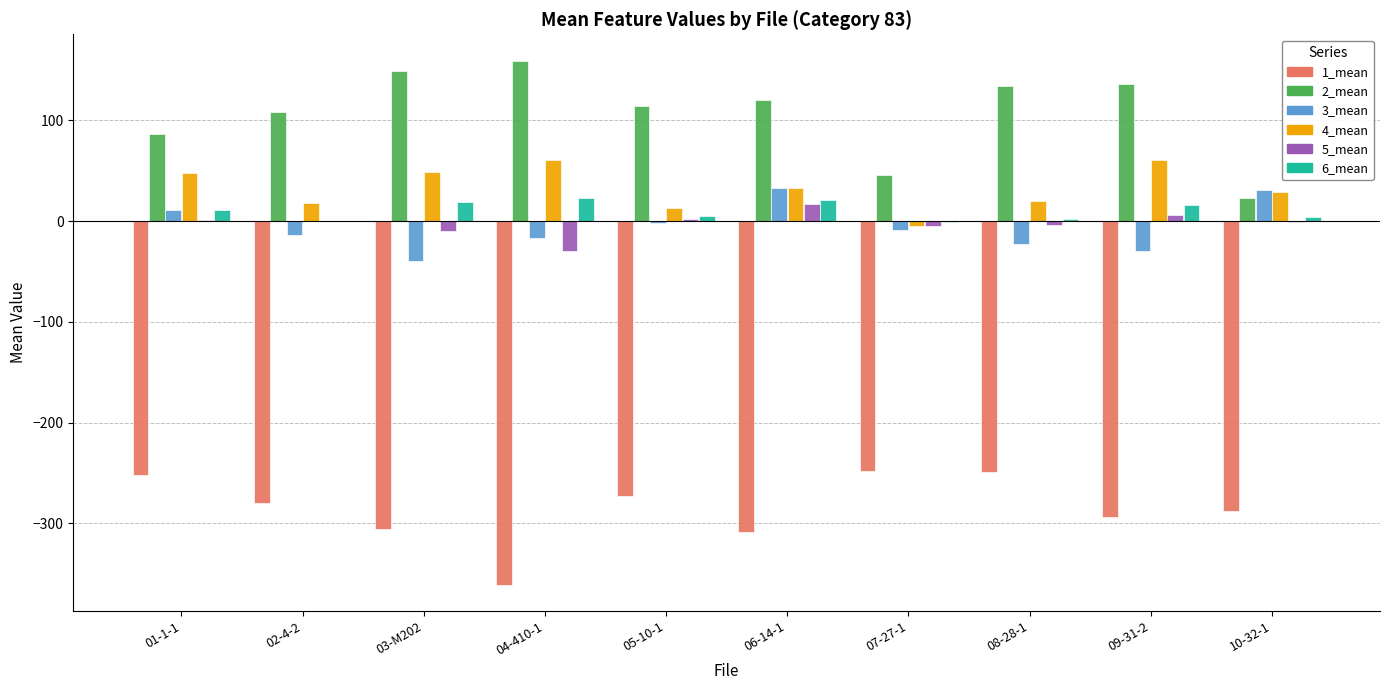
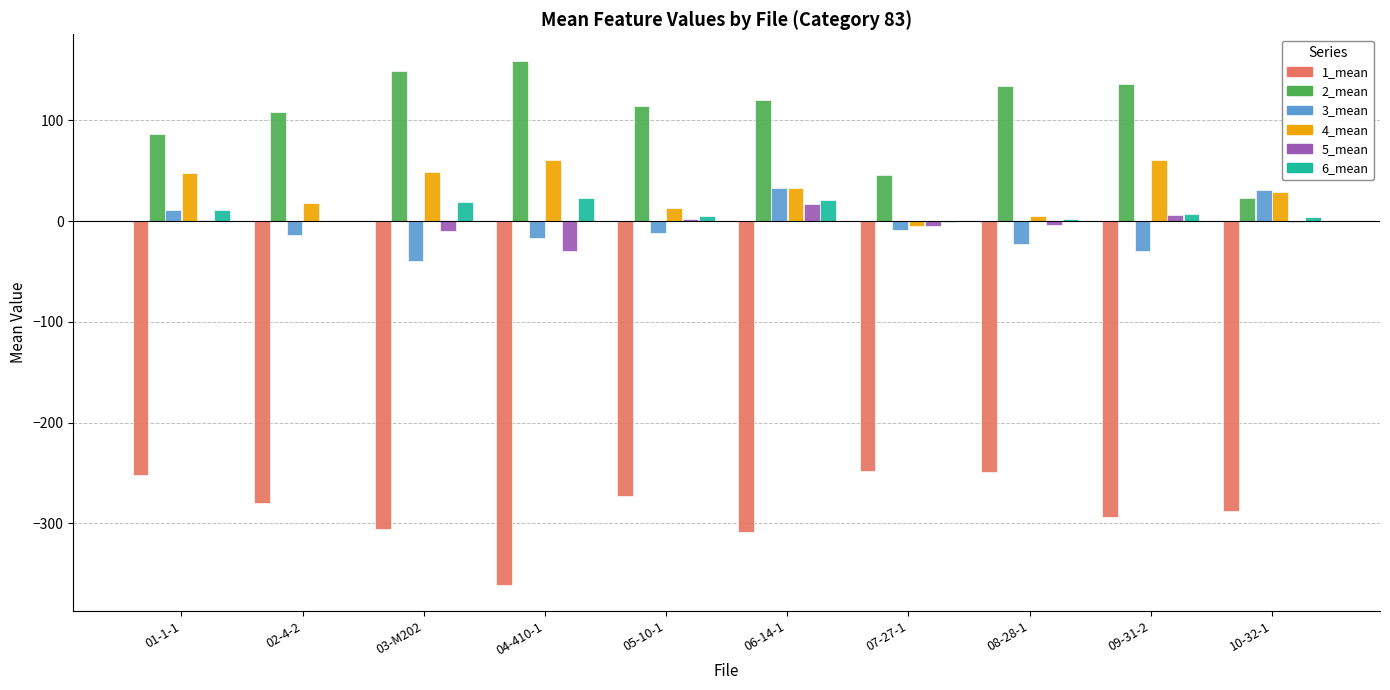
  {
    "1_mean": {
      "01-1-1": -252,
      "02-4-2": -279,
      "03-M202": -305,
      "04-410-1": -361,
      "05-10-1": -273,
      "06-14-1": -308,
      "07-27-1": -248,
      "08-28-1": -249,
      "09-31-2": -294,
      "10-32-1": -287
    },
    "2_mean": {
      "01-1-1": 86,
      "02-4-2": 108,
      "03-M202": 149,
      "04-410-1": 159,
      "05-10-1": 114,
      "06-14-1": 120,
      "07-27-1": 46,
      "08-28-1": 134,
      "09-31-2": 136,
      "10-32-1": 23
    },
    "3_mean": {
      "01-1-1": 10,
      "02-4-2": -14,
      "03-M202": -39,
      "04-410-1": -17,
-     "05-10-1": -2,
+     "05-10-1": -12,
      "06-14-1": 33,
      "07-27-1": -9,
      "08-28-1": -23,
      "09-31-2": -29,
      "10-32-1": 31
    },
    "4_mean": {
      "01-1-1": 47,
      "02-4-2": 18,
      "03-M202": 48,
      "04-410-1": 61,
      "05-10-1": 13,
      "06-14-1": 33,
      "07-27-1": -5,
-     "08-28-1": 20,
+     "08-28-1": 5,
      "09-31-2": 61,
      "10-32-1": 29
    },
    "5_mean": {
      "03-M202": -10,
      "04-410-1": -29,
      "06-14-1": 17,
      "07-27-1": -5,
      "08-28-1": -4,
      "09-31-2": 6
    },
    "6_mean": {
      "01-1-1": 10,
      "03-M202": 19,
      "04-410-1": 23,
      "05-10-1": 5,
      "06-14-1": 20,
-     "09-31-2": 16,
+     "09-31-2": 7,
      "10-32-1": 4
    }
  }
